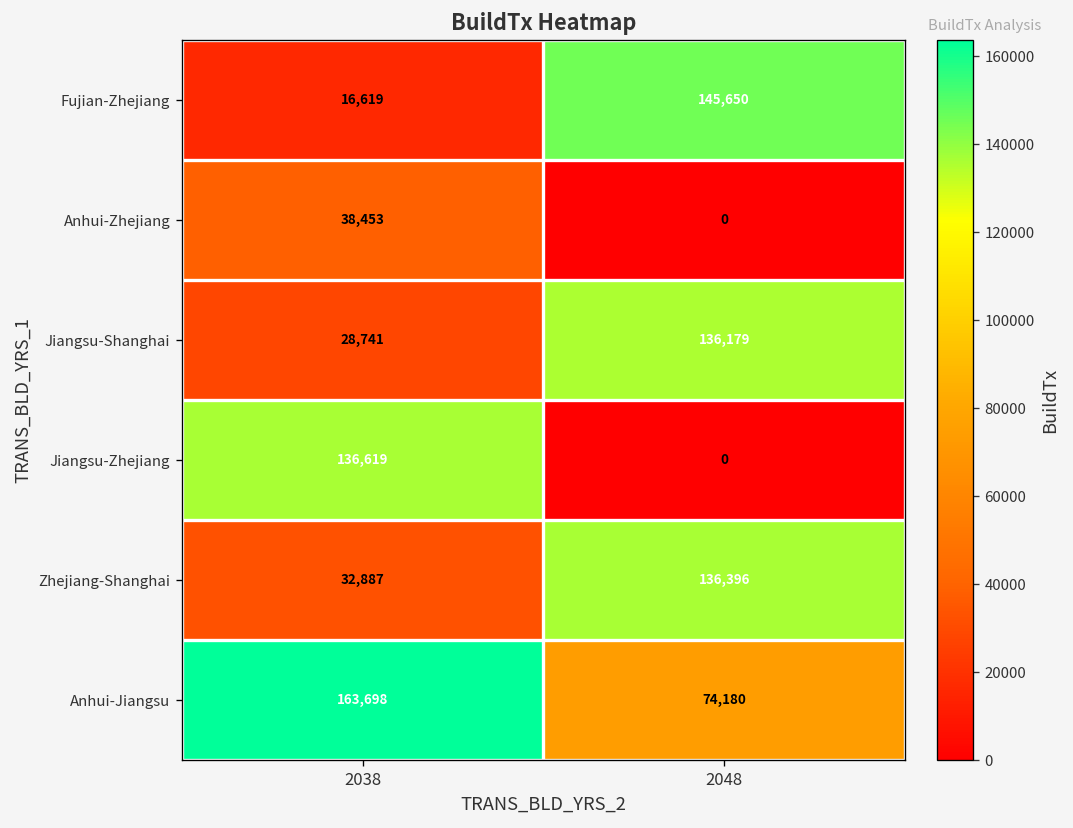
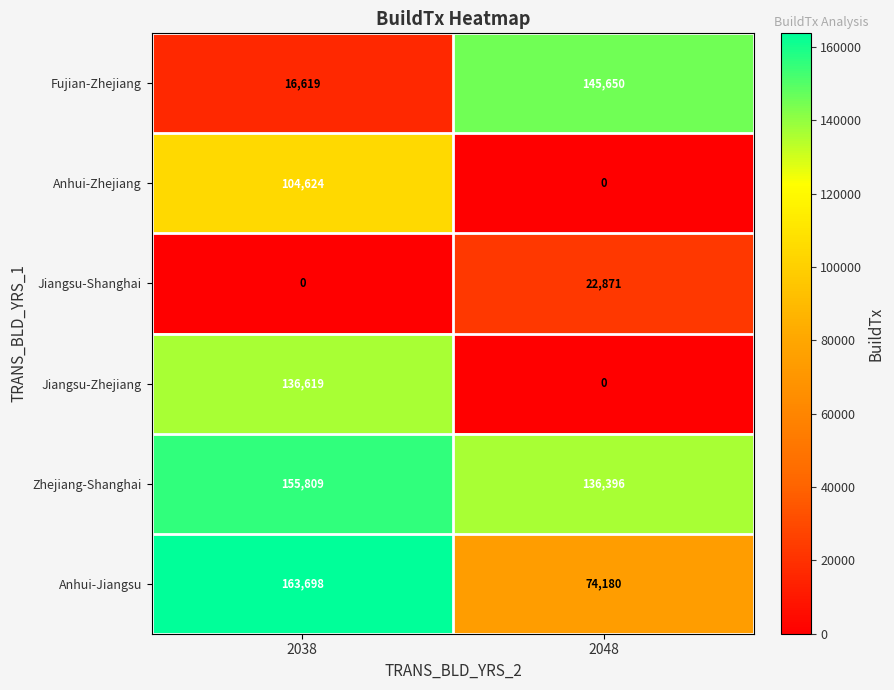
  {
    "Fujian-Zhejiang": {
      "2038": "16,619",
      "2048": "145,650"
    },
    "Anhui-Zhejiang": {
-     "2038": "38,453",
+     "2038": "104,624",
      "2048": "0"
    },
    "Jiangsu-Shanghai": {
-     "2038": "28,741",
-     "2048": "136,179"
+     "2038": "0",
+     "2048": "22,871"
    },
    "Jiangsu-Zhejiang": {
      "2038": "136,619",
      "2048": "0"
    },
    "Zhejiang-Shanghai": {
-     "2038": "32,887",
+     "2038": "155,809",
      "2048": "136,396"
    },
    "Anhui-Jiangsu": {
      "2038": "163,698",
      "2048": "74,180"
    }
  }
